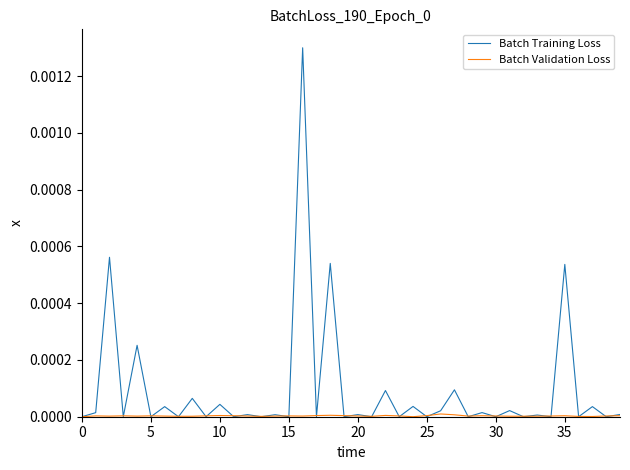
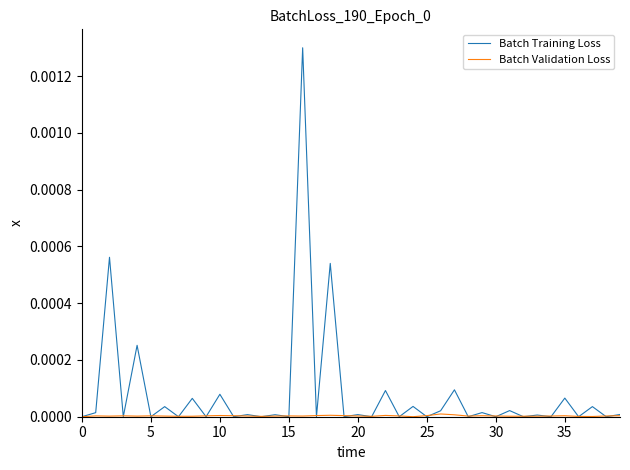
  {
    "Batch Training Loss": {
-     "10": 0.00004,
-     "35": 0.00054
+     "10": 0.00008,
+     "35": 0.00007
    },
    "Batch Validation Loss": {
      "10": 0.00000,
      "35": 0.00000
    }
  }
